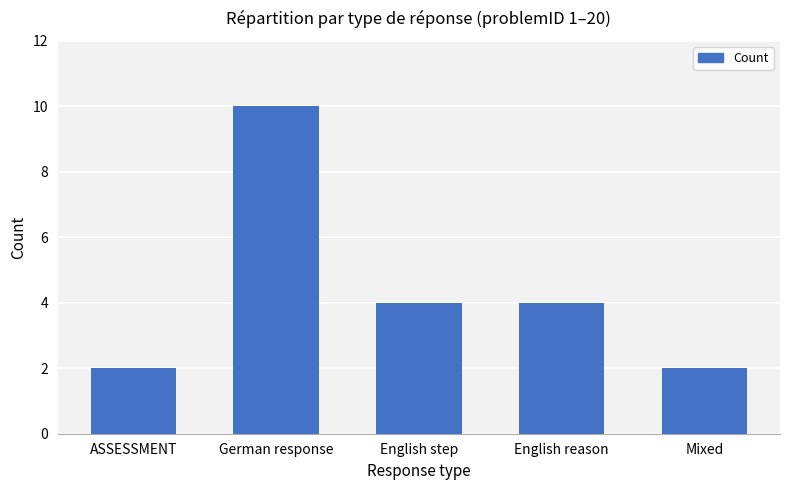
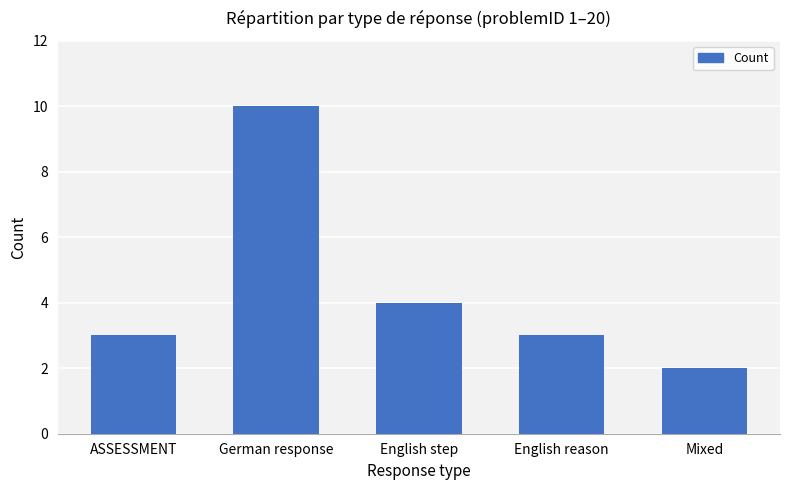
  {
-   "ASSESSMENT": 2,
+   "ASSESSMENT": 3,
    "German response": 10,
    "English step": 4,
-   "English reason": 4,
+   "English reason": 3,
    "Mixed": 2
  }
